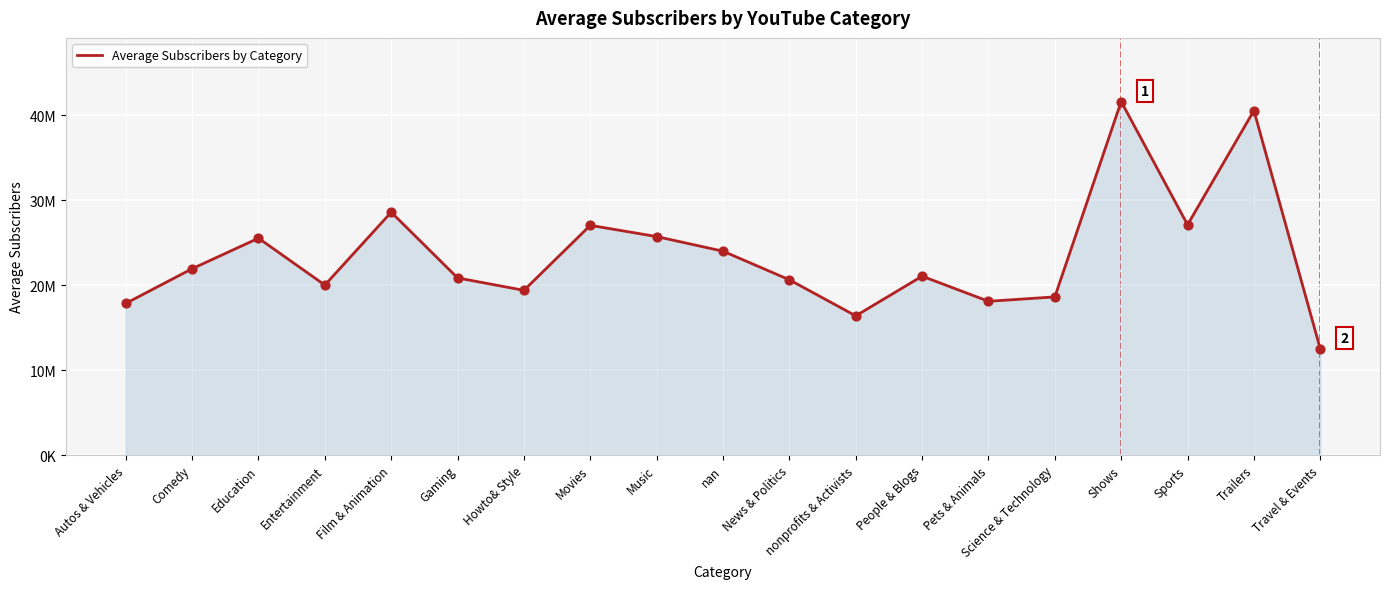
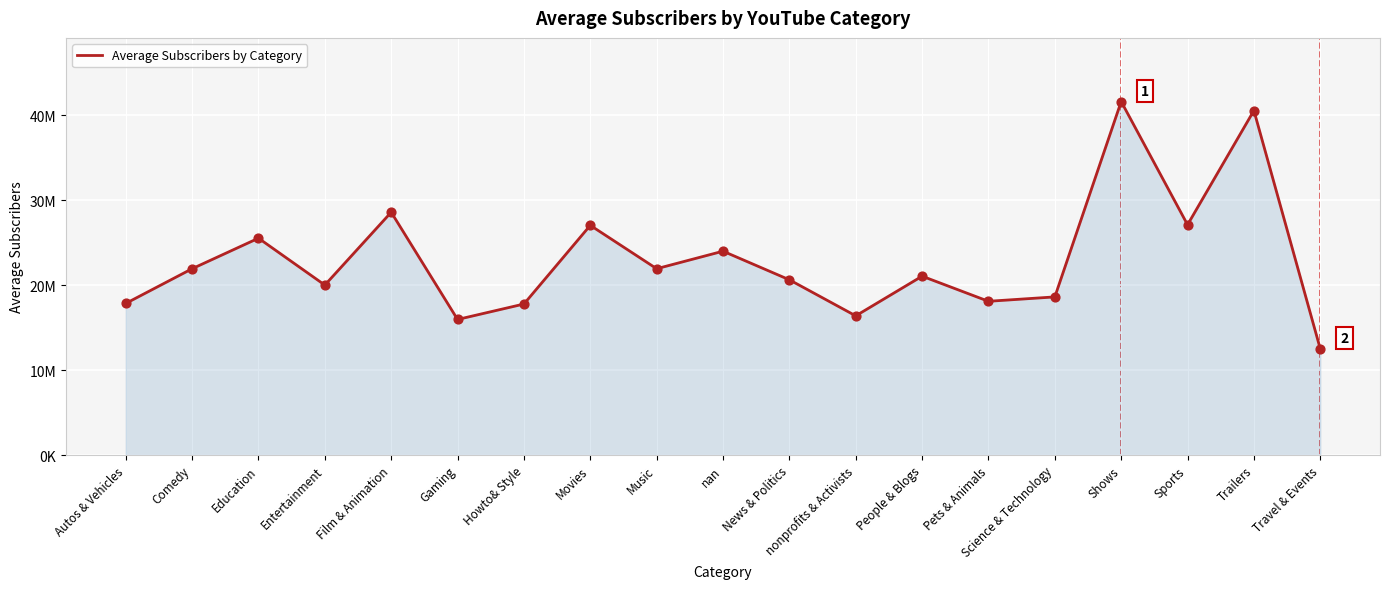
  {
    "Autos & Vehicles": 18000000,
    "Comedy": 22000000,
    "Education": 26000000,
    "Entertainment": 20000000,
    "Film & Animation": 29000000,
-   "Gaming": 21000000,
-   "Howto& Style": 19000000,
+   "Gaming": 16000000,
+   "Howto& Style": 18000000,
    "Movies": 27000000,
-   "Music": 26000000,
+   "Music": 22000000,
    "nan": 24000000,
    "News & Politics": 21000000,
    "nonprofits & Activists": 16000000,
    "People & Blogs": 21000000,
    "Pets & Animals": 18000000,
    "Science & Technology": 19000000,
    "Sports": 27000000,
    "Trailers": 41000000
  }
